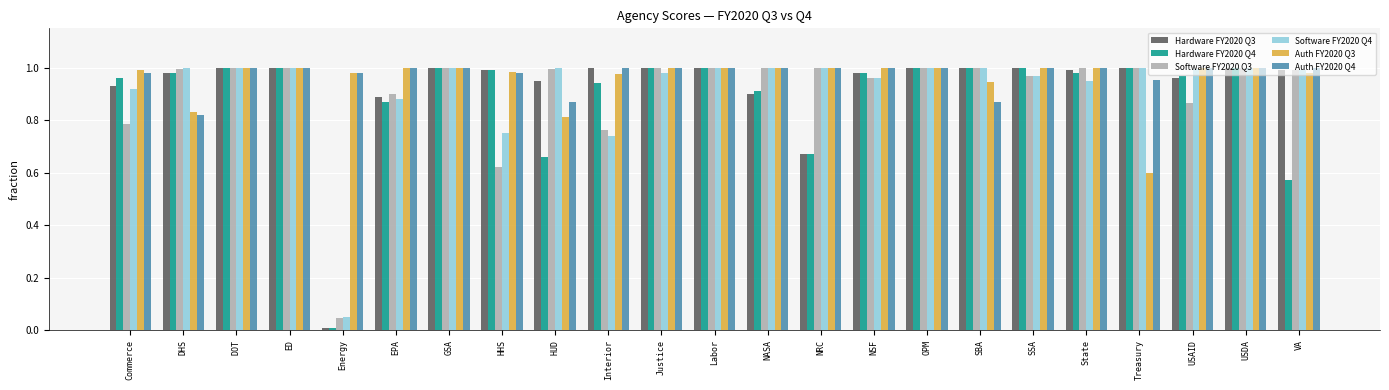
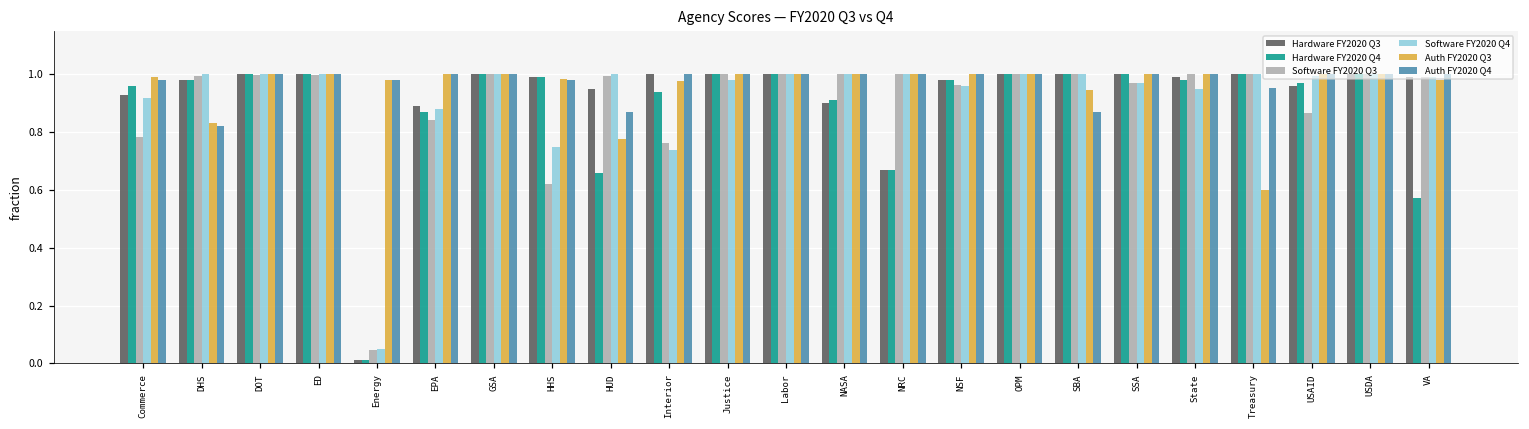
  {
    "Hardware FY2020 Q3": {
      "Commerce": 0.93,
      "DHS": 0.98,
      "DOT": 1.00,
      "ED": 1.00,
      "Energy": 0.01,
      "EPA": 0.89,
      "GSA": 1.00,
      "HHS": 0.99,
      "HUD": 0.95,
      "Interior": 1.00,
      "Justice": 1.00,
      "Labor": 1.00,
      "NASA": 0.90,
      "NRC": 0.67,
      "NSF": 0.98,
      "OPM": 1.00,
      "SBA": 1.00,
      "SSA": 1.00,
      "State": 0.99,
      "Treasury": 1.00,
      "USAID": 0.96
    },
    "Hardware FY2020 Q4": {
      "Commerce": 0.96,
      "DHS": 0.98,
      "DOT": 1.00,
      "ED": 1.00,
      "Energy": 0.01,
      "EPA": 0.87,
      "GSA": 1.00,
      "HHS": 0.99,
      "HUD": 0.66,
      "Interior": 0.94,
      "Justice": 1.00,
      "Labor": 1.00,
      "NASA": 0.91,
      "NRC": 0.67,
      "NSF": 0.98,
      "OPM": 1.00,
      "SBA": 1.00,
      "SSA": 1.00,
      "State": 0.98,
      "Treasury": 1.00,
      "USAID": 0.97,
      "VA": 0.57
    },
    "Software FY2020 Q3": {
      "Commerce": 0.78,
      "DHS": 0.99,
      "DOT": 1.00,
      "ED": 1.00,
      "Energy": 0.05,
-     "EPA": 0.90,
+     "EPA": 0.84,
      "GSA": 1.00,
      "HHS": 0.62,
      "HUD": 1.00,
      "Interior": 0.76,
      "Justice": 1.00,
      "Labor": 1.00,
      "NASA": 1.00,
      "NRC": 1.00,
      "NSF": 0.96,
      "OPM": 1.00,
      "SBA": 1.00,
      "SSA": 0.97,
      "State": 1.00,
      "Treasury": 1.00,
      "USAID": 0.87
    },
    "Software FY2020 Q4": {
      "Commerce": 0.92,
      "DHS": 1.00,
      "DOT": 1.00,
      "ED": 1.00,
      "Energy": 0.05,
      "EPA": 0.88,
      "GSA": 1.00,
      "HHS": 0.75,
      "HUD": 1.00,
      "Interior": 0.74,
      "Justice": 0.98,
      "Labor": 1.00,
      "NASA": 1.00,
      "NRC": 1.00,
      "NSF": 0.96,
      "OPM": 1.00,
      "SBA": 1.00,
      "SSA": 0.97,
      "State": 0.95,
      "Treasury": 1.00
    },
    "Auth FY2020 Q3": {
      "Commerce": 0.99,
      "DHS": 0.83,
      "DOT": 1.00,
      "ED": 1.00,
      "Energy": 0.98,
      "EPA": 1.00,
      "GSA": 1.00,
      "HHS": 0.99,
-     "HUD": 0.81,
+     "HUD": 0.78,
      "Interior": 0.98,
      "Justice": 1.00,
      "Labor": 1.00,
      "NASA": 1.00,
      "NRC": 1.00,
      "NSF": 1.00,
      "OPM": 1.00,
      "SBA": 0.95,
      "SSA": 1.00,
      "State": 1.00,
      "Treasury": 0.60
    },
    "Auth FY2020 Q4": {
      "Commerce": 0.98,
      "DHS": 0.82,
      "DOT": 1.00,
      "ED": 1.00,
      "Energy": 0.98,
      "EPA": 1.00,
      "GSA": 1.00,
      "HHS": 0.98,
      "HUD": 0.87,
      "Interior": 1.00,
      "Justice": 1.00,
      "Labor": 1.00,
      "NASA": 1.00,
      "NRC": 1.00,
      "NSF": 1.00,
      "OPM": 1.00,
      "SBA": 0.87,
      "SSA": 1.00,
      "State": 1.00,
      "Treasury": 0.95
    }
  }
